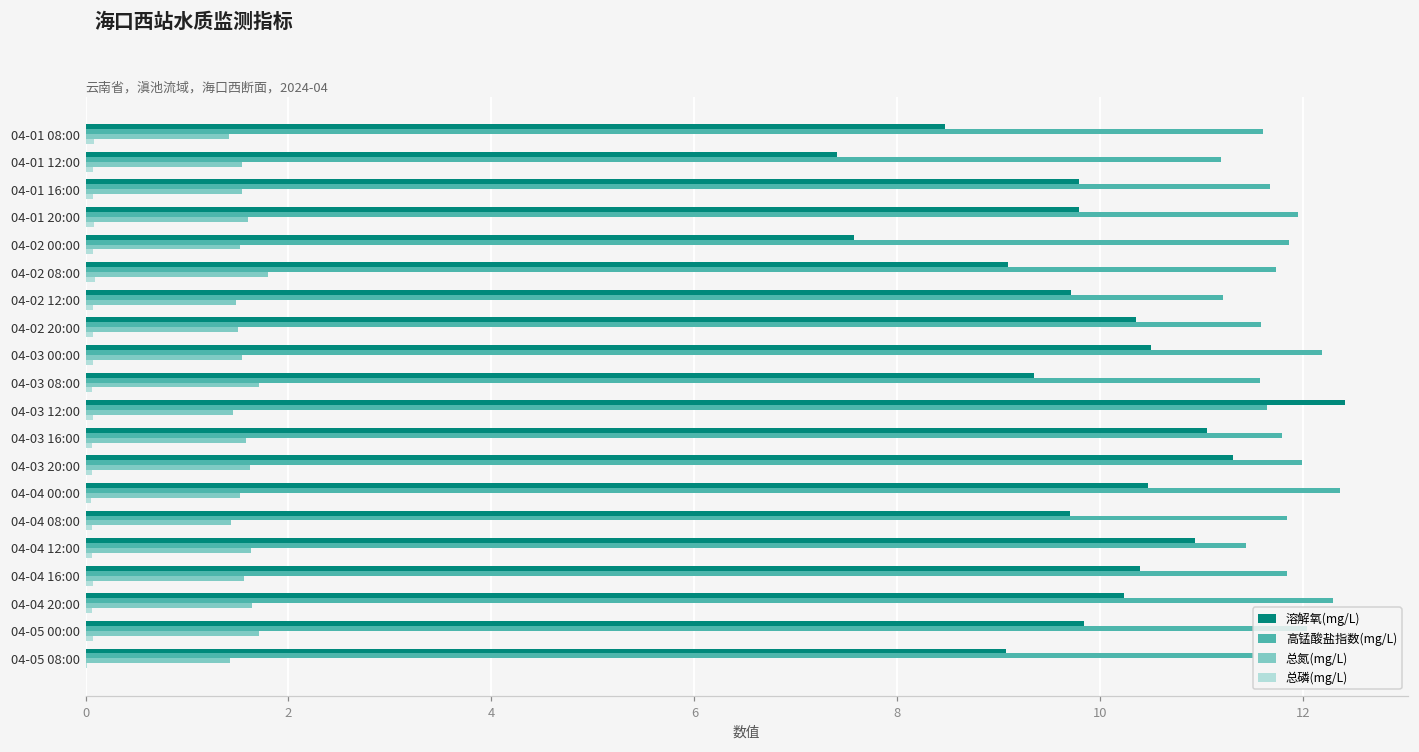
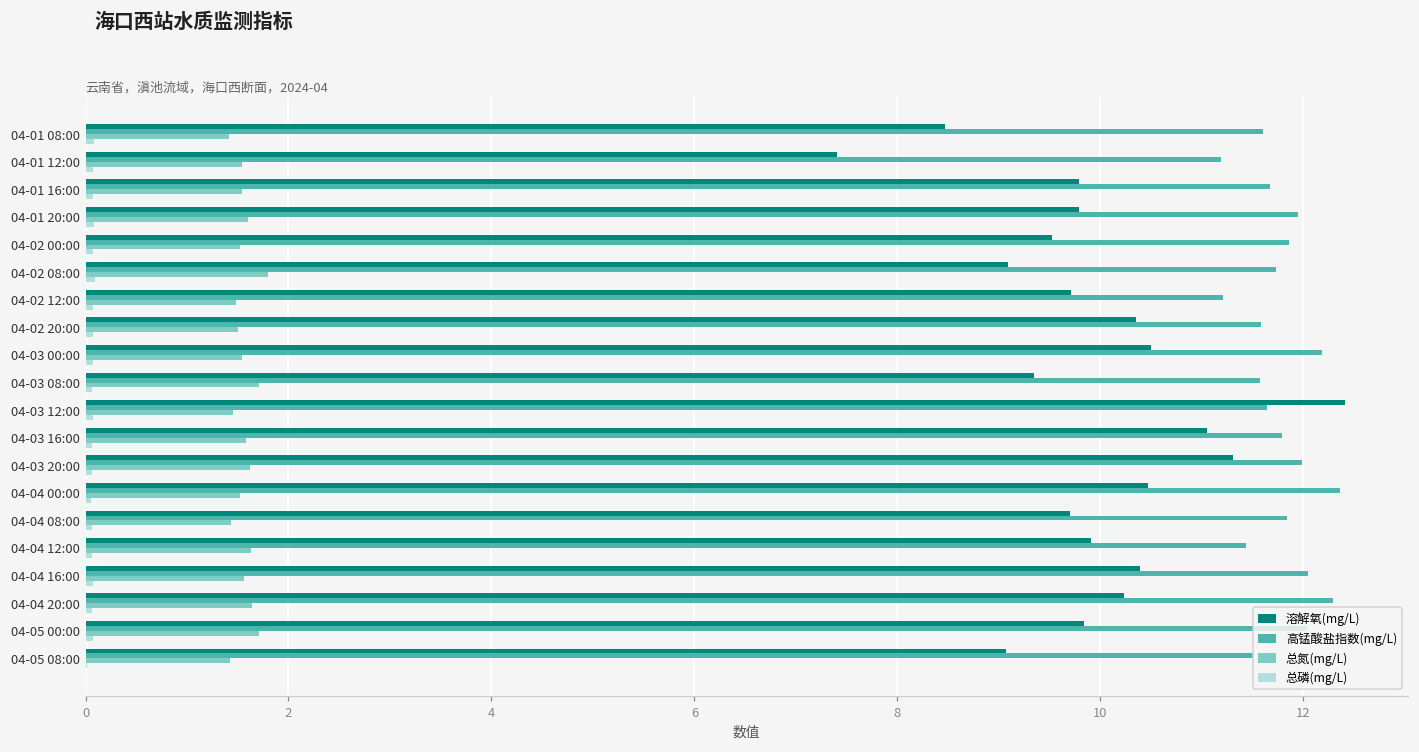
  {
    "溶解氧(mg/L)": {
      "04-01 08:00": 8.5,
      "04-01 12:00": 7.4,
      "04-01 16:00": 9.8,
      "04-01 20:00": 9.8,
-     "04-02 00:00": 7.6,
+     "04-02 00:00": 9.5,
      "04-02 08:00": 9.1,
      "04-02 12:00": 9.7,
      "04-02 20:00": 10.4,
      "04-03 00:00": 10.5,
      "04-03 08:00": 9.4,
      "04-03 12:00": 12.4,
      "04-03 16:00": 11.1,
      "04-03 20:00": 11.3,
      "04-04 00:00": 10.5,
      "04-04 08:00": 9.7,
-     "04-04 12:00": 10.9,
+     "04-04 12:00": 9.9,
      "04-04 16:00": 10.4,
      "04-04 20:00": 10.2,
      "04-05 00:00": 9.8,
      "04-05 08:00": 9.1
    },
    "高锰酸盐指数(mg/L)": {
      "04-01 08:00": 11.6,
      "04-01 12:00": 11.2,
      "04-01 16:00": 11.7,
      "04-01 20:00": 12.0,
      "04-02 00:00": 11.9,
      "04-02 08:00": 11.7,
      "04-02 12:00": 11.2,
      "04-02 20:00": 11.6,
      "04-03 00:00": 12.2,
      "04-03 08:00": 11.6,
      "04-03 12:00": 11.6,
      "04-03 16:00": 11.8,
      "04-03 20:00": 12.0,
      "04-04 00:00": 12.4,
      "04-04 08:00": 11.8,
      "04-04 12:00": 11.4,
-     "04-04 16:00": 11.8,
+     "04-04 16:00": 12.1,
      "04-04 20:00": 12.3
    }
  }
